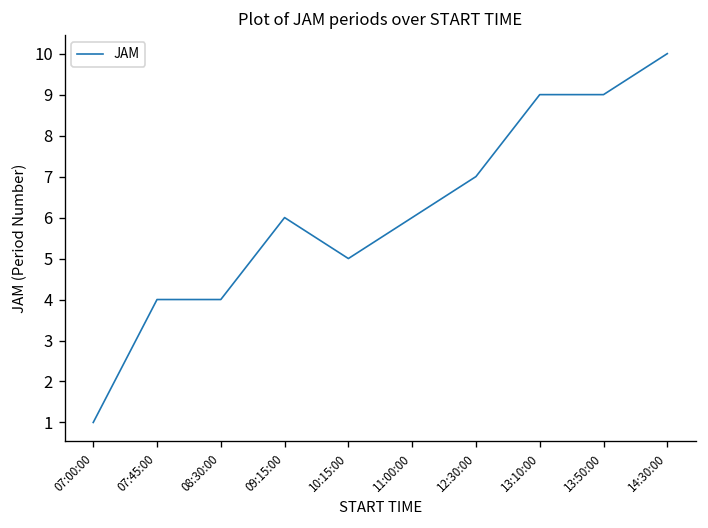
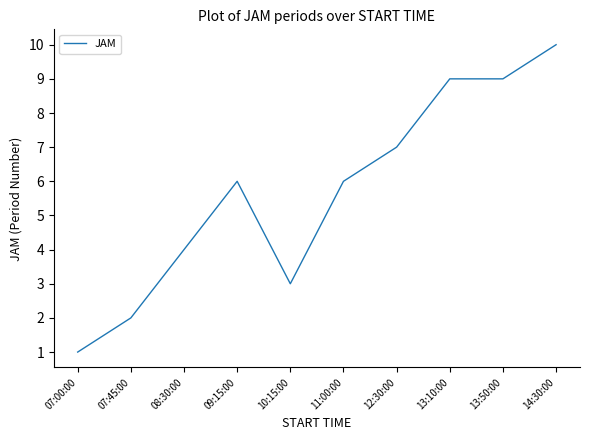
  {
    "07:00:00": 1,
-   "07:45:00": 4,
+   "07:45:00": 2,
    "08:30:00": 4,
    "09:15:00": 6,
-   "10:15:00": 5,
+   "10:15:00": 3,
    "11:00:00": 6,
    "12:30:00": 7,
    "13:10:00": 9,
    "13:50:00": 9,
    "14:30:00": 10
  }
